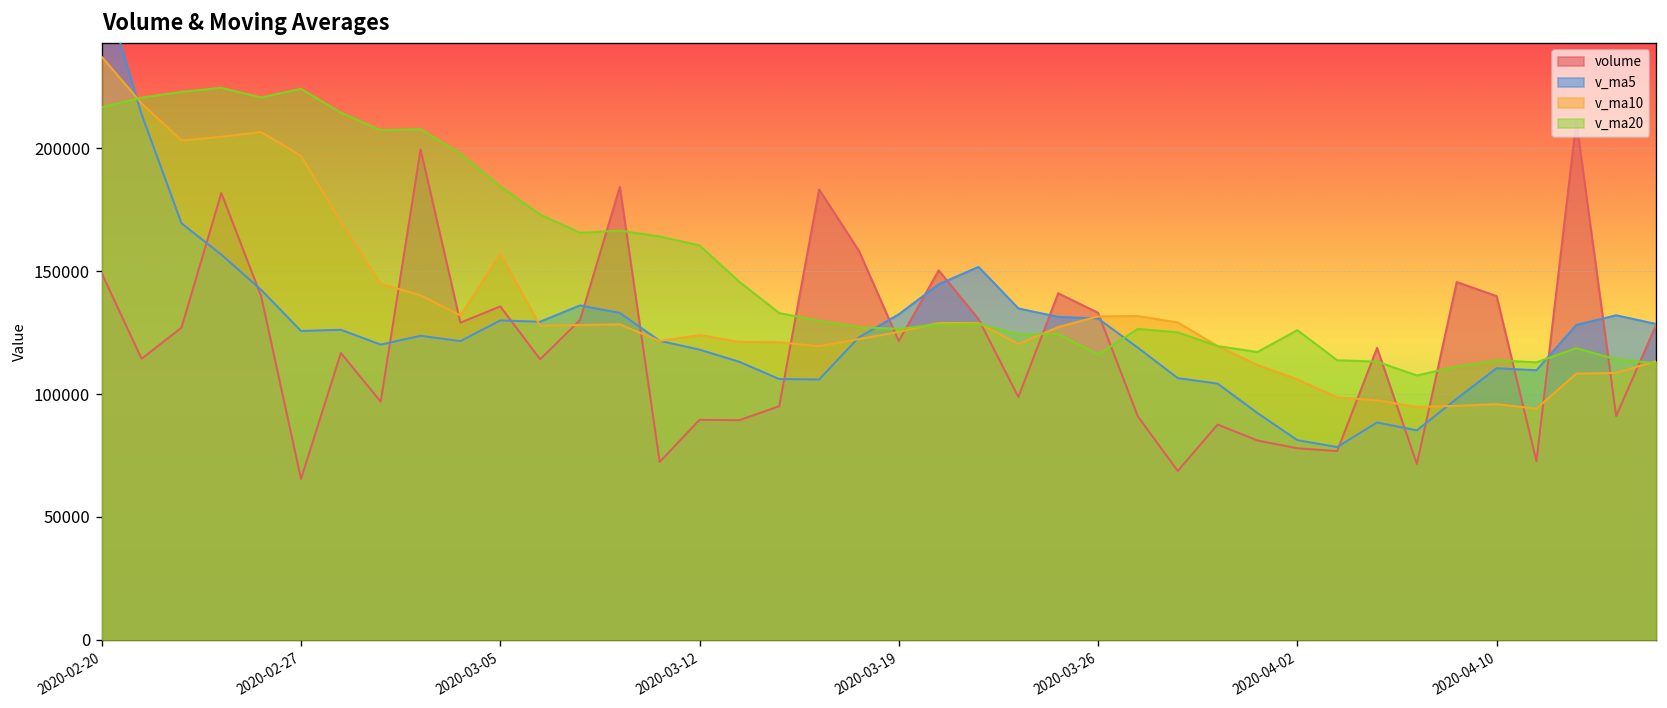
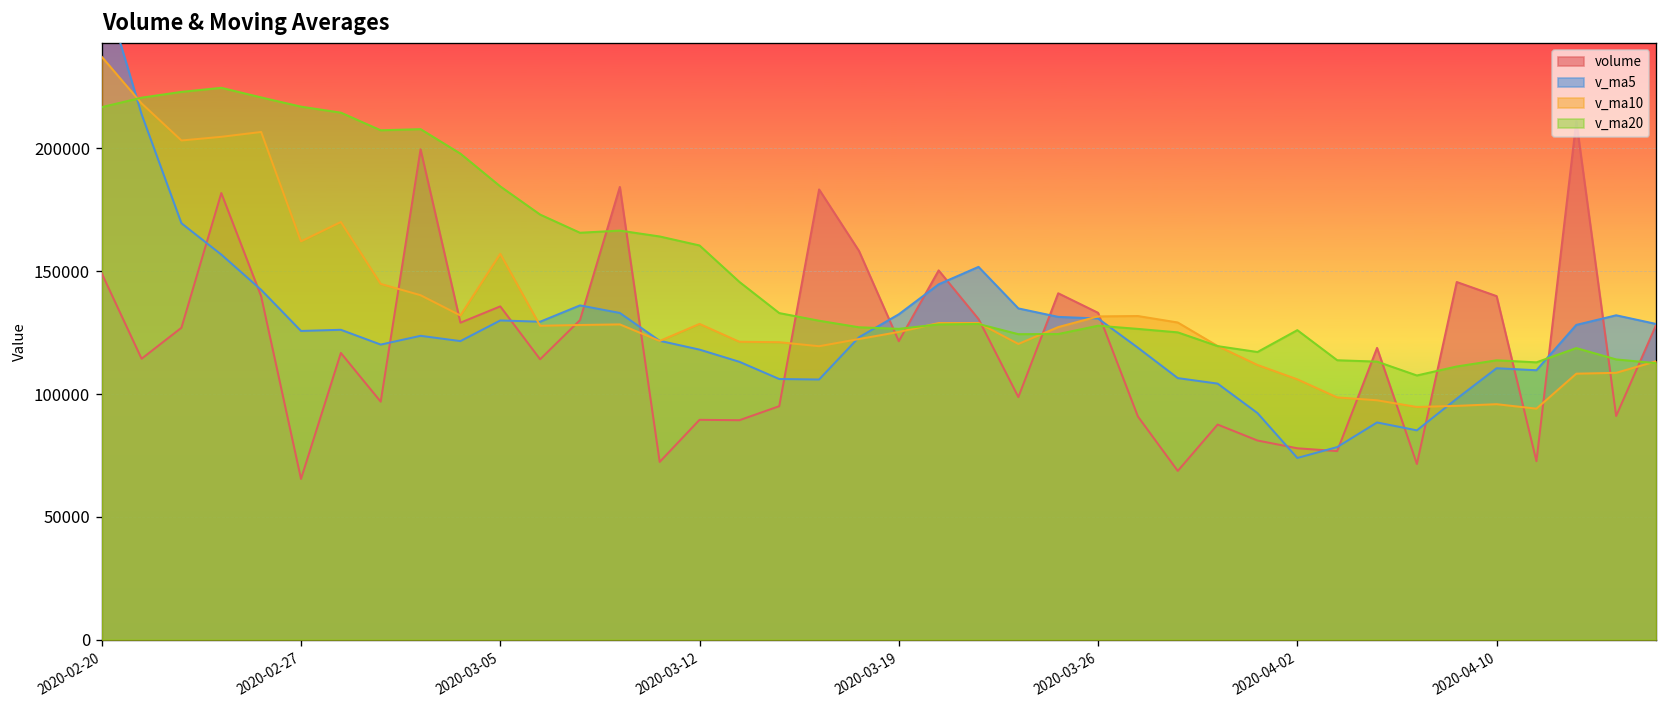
  {
    "volume": {
      "2020-02-20": 149000,
      "2020-02-27": 65000,
      "2020-03-05": 136000,
      "2020-03-12": 89000,
      "2020-03-19": 121000,
      "2020-03-26": 133000,
      "2020-04-02": 78000,
      "2020-04-10": 140000
    },
    "v_ma5": {
      "2020-02-27": 126000,
      "2020-03-05": 130000,
      "2020-03-12": 118000,
      "2020-03-19": 132000,
-     "2020-04-02": 81000,
+     "2020-04-02": 74000,
      "2020-04-10": 110000
    },
    "v_ma10": {
      "2020-02-20": 237000,
-     "2020-02-27": 197000,
+     "2020-02-27": 162000,
      "2020-03-05": 157000,
-     "2020-03-12": 124000,
+     "2020-03-12": 129000,
      "2020-03-19": 125000,
      "2020-04-02": 106000,
      "2020-04-10": 96000
    },
    "v_ma20": {
      "2020-02-20": 217000,
-     "2020-02-27": 224000,
+     "2020-02-27": 217000,
      "2020-03-05": 185000,
      "2020-03-12": 160000,
      "2020-03-19": 127000,
-     "2020-03-26": 116000,
+     "2020-03-26": 128000,
      "2020-04-02": 126000,
      "2020-04-10": 114000
    }
  }
